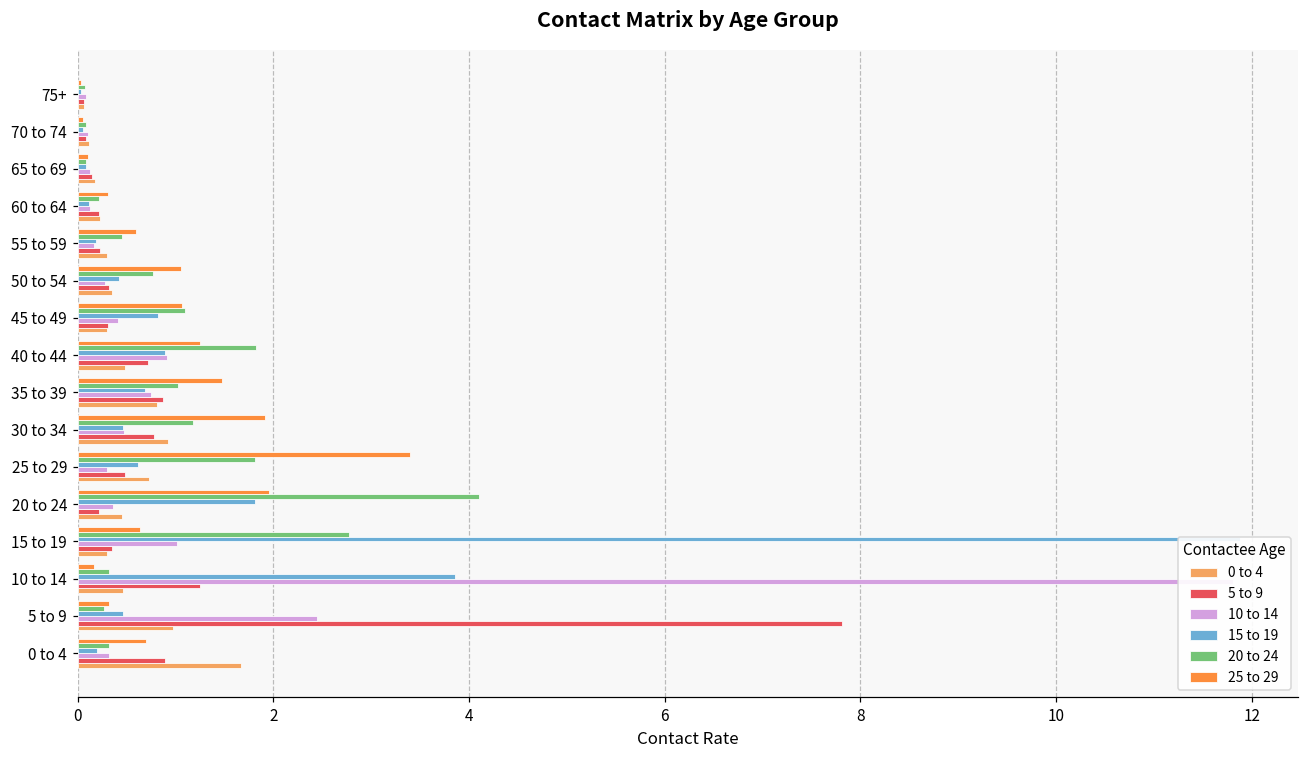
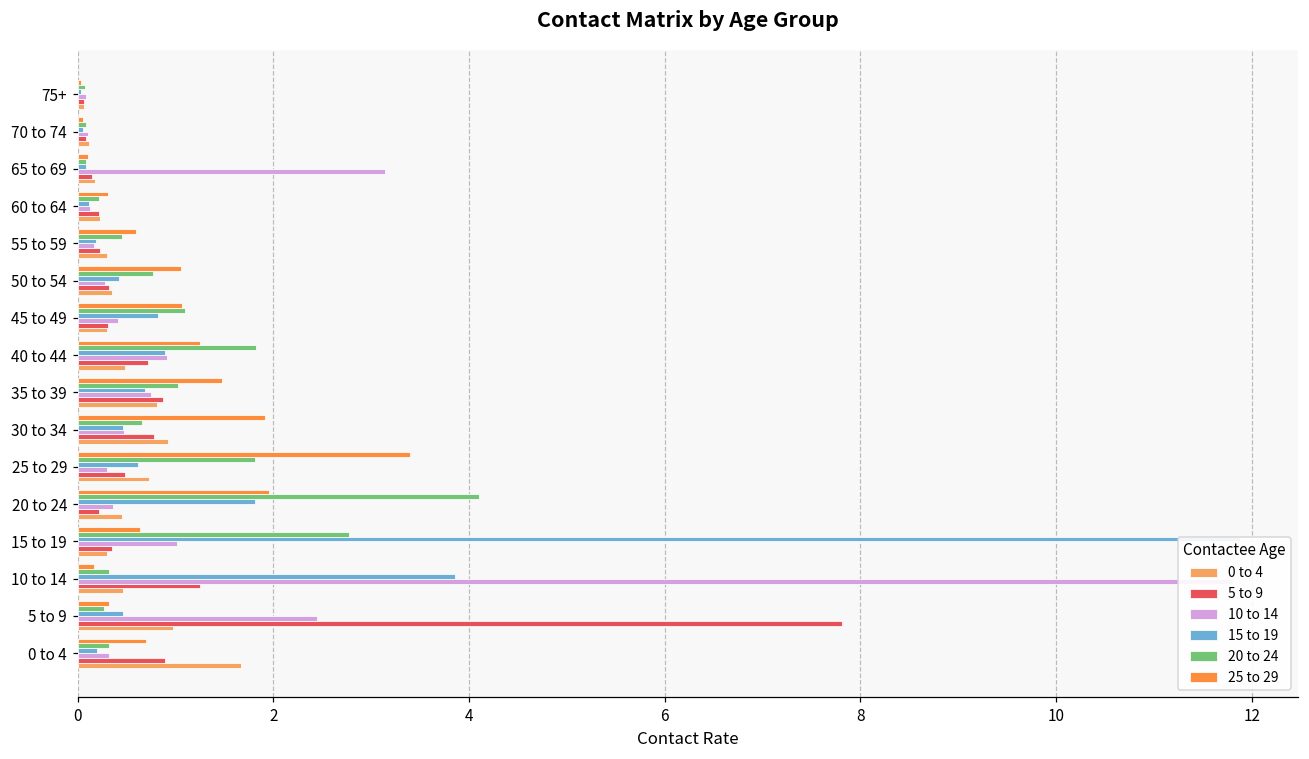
  {
    "5 to 9": {
      "75+": 0.1,
      "70 to 74": 0.1,
      "65 to 69": 0.1,
      "60 to 64": 0.2,
      "55 to 59": 0.2,
      "50 to 54": 0.3,
      "45 to 49": 0.3,
      "40 to 44": 0.7,
      "35 to 39": 0.9,
      "30 to 34": 0.8,
      "25 to 29": 0.5,
      "20 to 24": 0.2,
      "15 to 19": 0.3,
      "10 to 14": 1.2,
      "5 to 9": 7.8,
      "0 to 4": 0.9
    },
    "10 to 14": {
      "75+": 0.1,
      "70 to 74": 0.1,
-     "65 to 69": 0.1,
+     "65 to 69": 3.1,
      "60 to 64": 0.1,
      "55 to 59": 0.2,
      "50 to 54": 0.3,
      "45 to 49": 0.4,
      "40 to 44": 0.9,
      "35 to 39": 0.8,
      "30 to 34": 0.5,
      "25 to 29": 0.3,
      "20 to 24": 0.4,
      "15 to 19": 1.0,
      "5 to 9": 2.4,
      "0 to 4": 0.3
    },
    "15 to 19": {
      "75+": 0.0,
      "70 to 74": 0.1,
      "65 to 69": 0.1,
      "60 to 64": 0.1,
      "55 to 59": 0.2,
      "50 to 54": 0.4,
      "45 to 49": 0.8,
      "40 to 44": 0.9,
      "35 to 39": 0.7,
      "30 to 34": 0.5,
      "25 to 29": 0.6,
      "20 to 24": 1.8,
      "10 to 14": 3.9,
      "5 to 9": 0.5,
      "0 to 4": 0.2
    },
    "20 to 24": {
      "75+": 0.1,
      "70 to 74": 0.1,
      "65 to 69": 0.1,
      "60 to 64": 0.2,
      "55 to 59": 0.4,
      "50 to 54": 0.8,
      "45 to 49": 1.1,
      "40 to 44": 1.8,
      "35 to 39": 1.0,
-     "30 to 34": 1.2,
+     "30 to 34": 0.7,
      "25 to 29": 1.8,
      "20 to 24": 4.1,
      "15 to 19": 2.8,
      "10 to 14": 0.3,
      "5 to 9": 0.3,
      "0 to 4": 0.3
    }
  }
